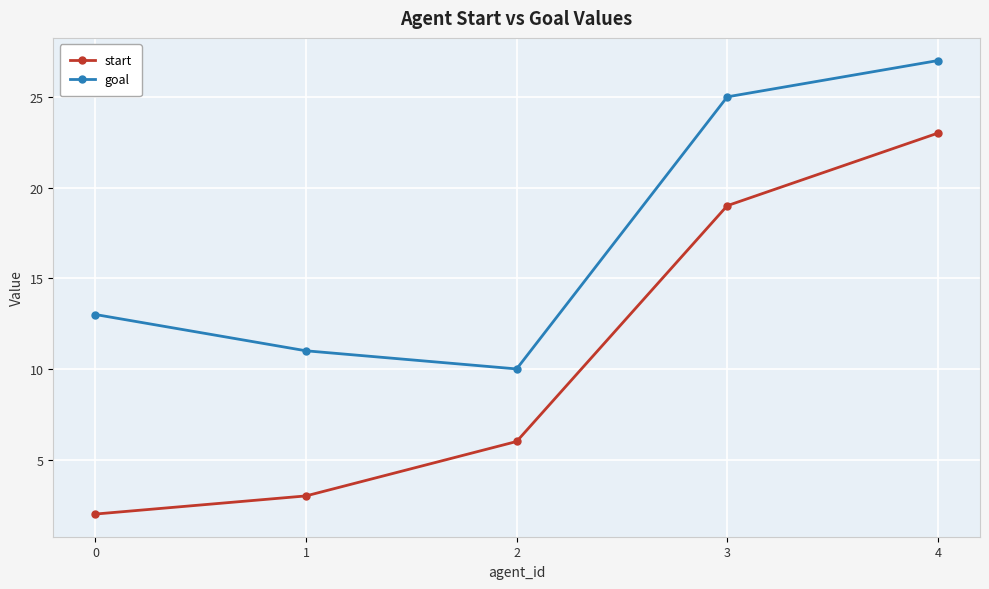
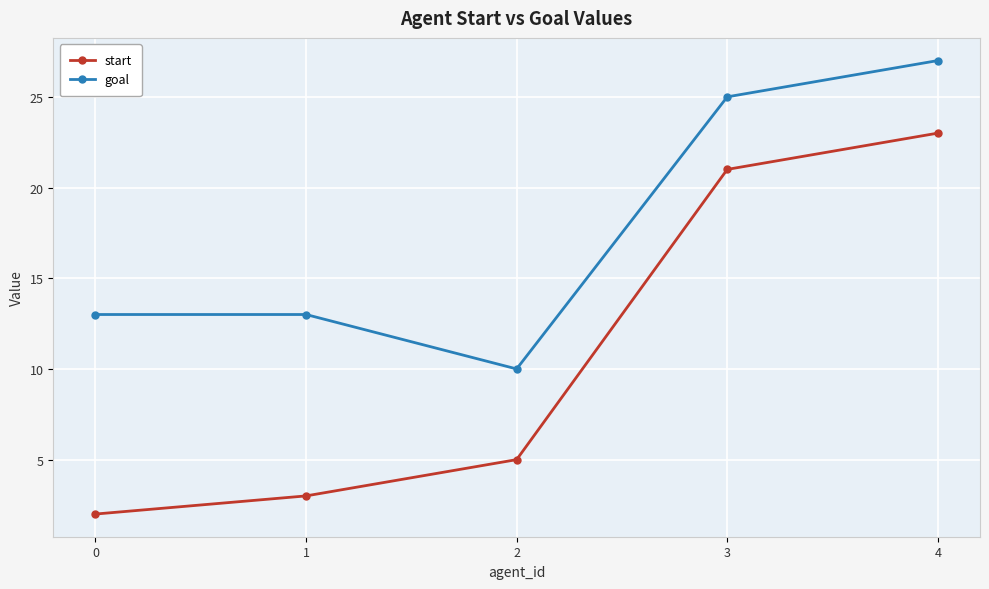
  {
    "start": {
      "0": 2,
      "1": 3,
-     "2": 6,
-     "3": 19,
+     "2": 5,
+     "3": 21,
      "4": 23
    },
    "goal": {
      "0": 13,
-     "1": 11,
+     "1": 13,
      "2": 10,
      "3": 25,
      "4": 27
    }
  }
